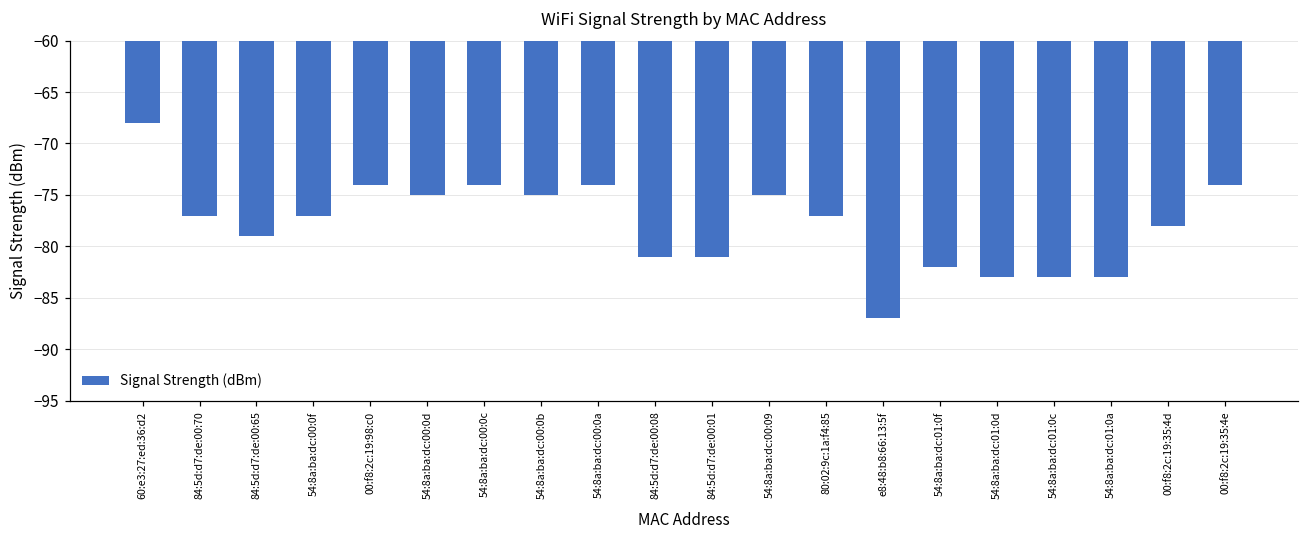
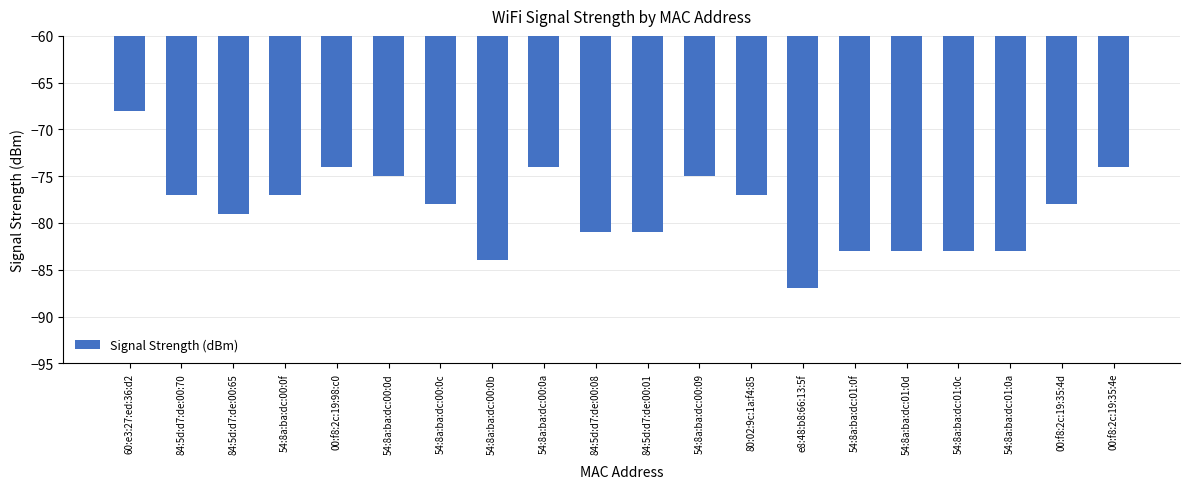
  {
    "60:e3:27:ed:36:d2": -68,
    "84:5d:d7:de:00:70": -77,
    "84:5d:d7:de:00:65": -79,
    "54:8a:ba:dc:00:0f": -77,
    "00:f8:2c:19:98:c0": -74,
    "54:8a:ba:dc:00:0d": -75,
-   "54:8a:ba:dc:00:0c": -74,
-   "54:8a:ba:dc:00:0b": -75,
+   "54:8a:ba:dc:00:0c": -78,
+   "54:8a:ba:dc:00:0b": -84,
    "54:8a:ba:dc:00:0a": -74,
    "84:5d:d7:de:00:08": -81,
    "84:5d:d7:de:00:01": -81,
    "54:8a:ba:dc:00:09": -75,
    "80:02:9c:1a:f4:85": -77,
    "e8:48:b8:66:13:5f": -87,
-   "54:8a:ba:dc:01:0f": -82,
+   "54:8a:ba:dc:01:0f": -83,
    "54:8a:ba:dc:01:0d": -83,
    "54:8a:ba:dc:01:0c": -83,
    "54:8a:ba:dc:01:0a": -83,
    "00:f8:2c:19:35:4d": -78,
    "00:f8:2c:19:35:4e": -74
  }
